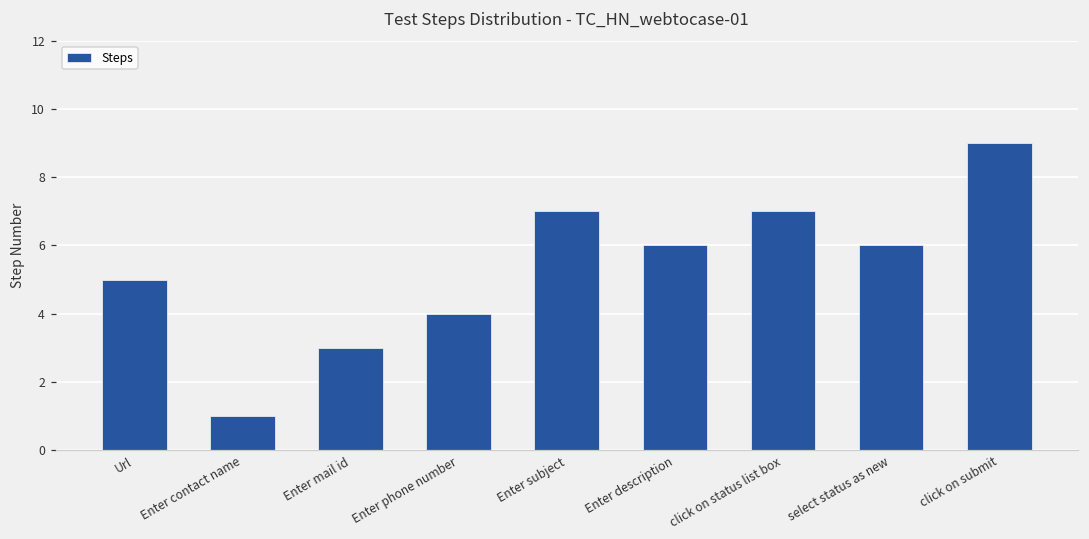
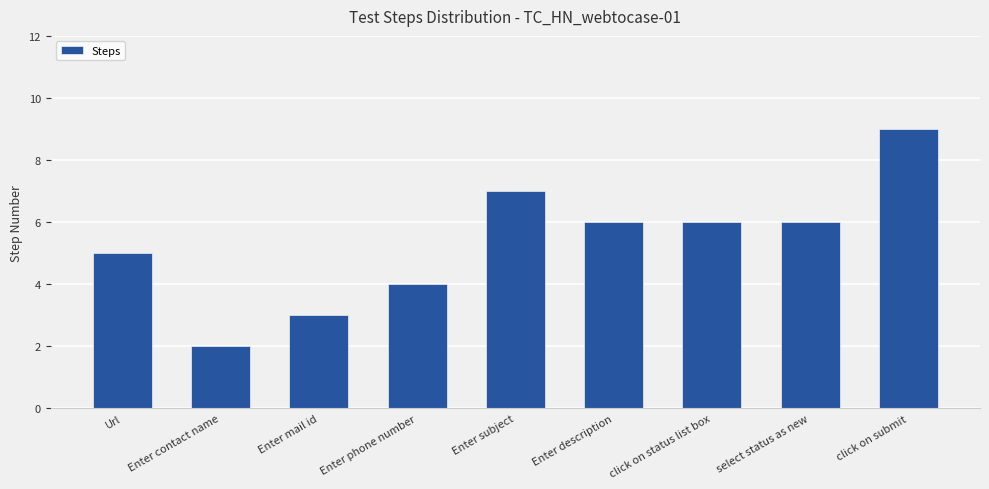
  {
    "Url": 5,
-   "Enter contact name": 1,
+   "Enter contact name": 2,
    "Enter mail id": 3,
    "Enter phone number": 4,
    "Enter subject": 7,
    "Enter description": 6,
-   "click on status list box": 7,
+   "click on status list box": 6,
    "select status as new": 6,
    "click on submit": 9
  }
